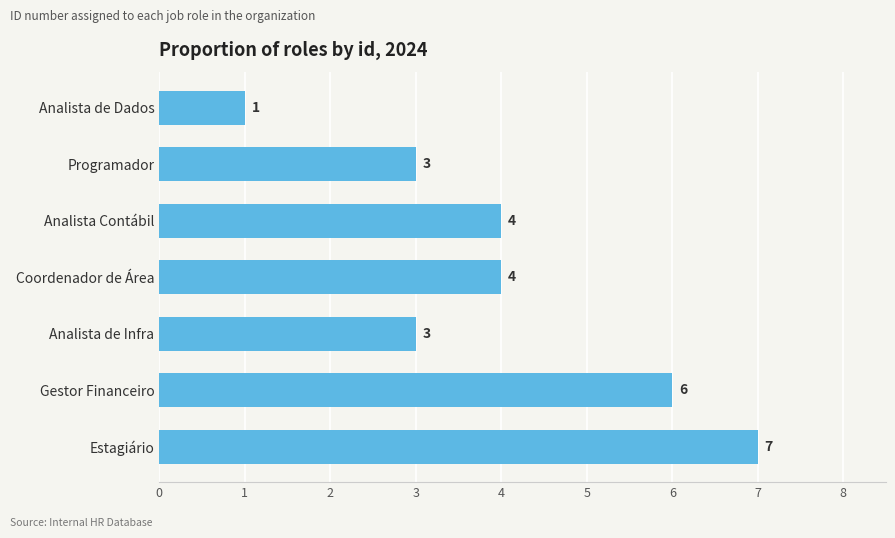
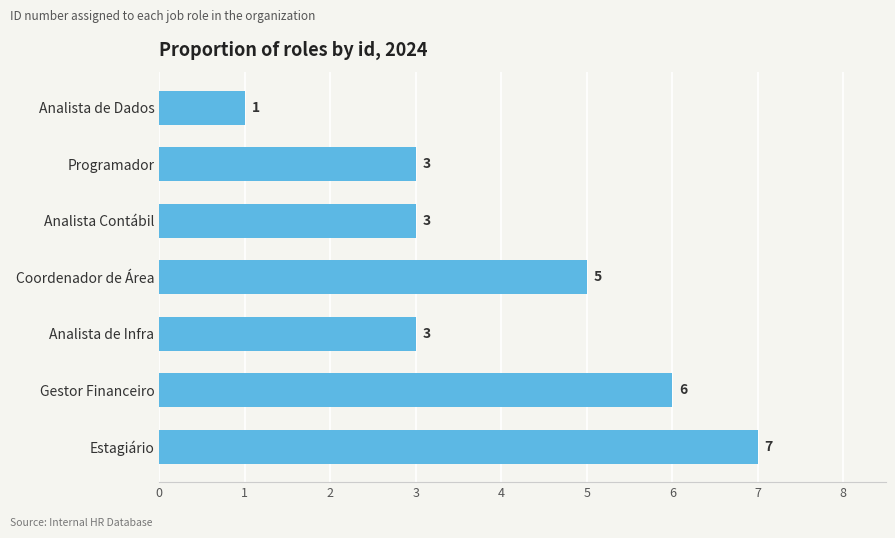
  {
    "Analista de Dados": 1,
    "Programador": 3,
-   "Analista Contábil": 4,
-   "Coordenador de Área": 4,
+   "Analista Contábil": 3,
+   "Coordenador de Área": 5,
    "Analista de Infra": 3,
    "Gestor Financeiro": 6,
    "Estagiário": 7
  }
